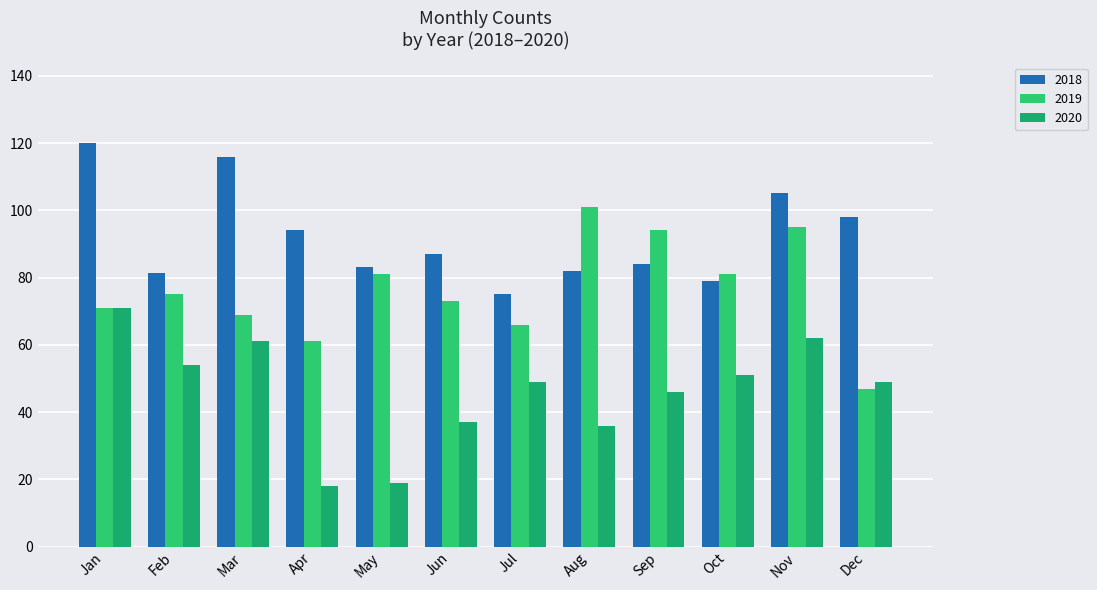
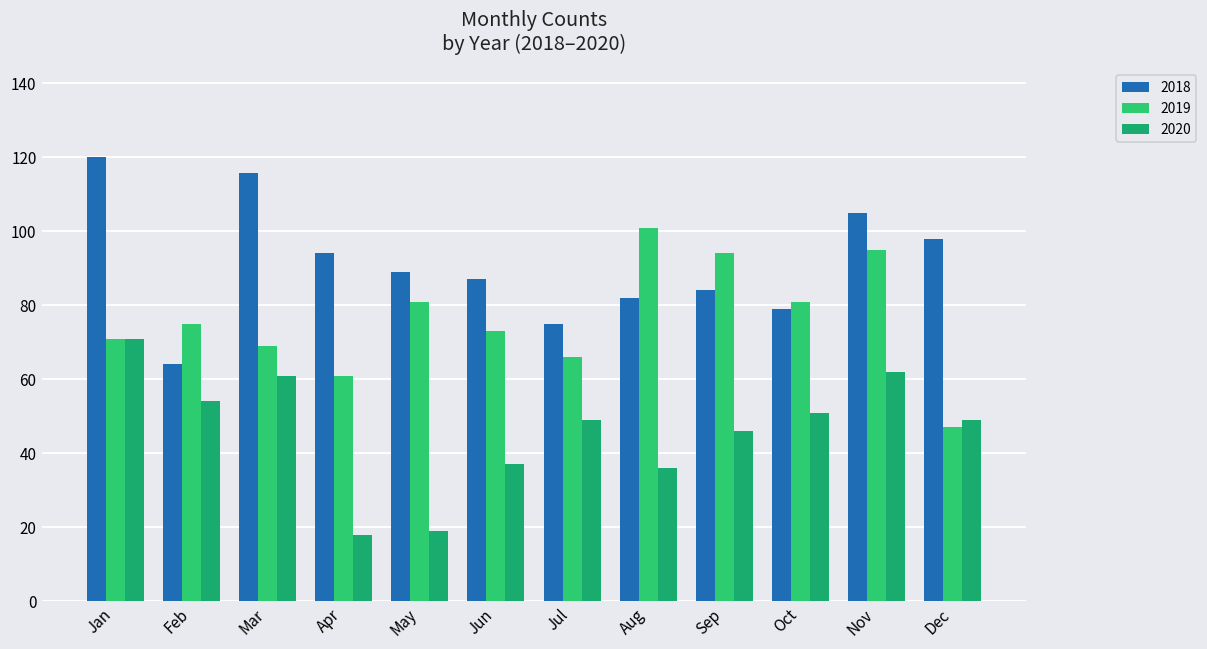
  {
    "2018": {
      "Jan": 120,
-     "Feb": 81,
+     "Feb": 64,
      "Mar": 116,
      "Apr": 94,
-     "May": 83,
+     "May": 89,
      "Jun": 87,
      "Jul": 75,
      "Aug": 82,
      "Sep": 84,
      "Oct": 79,
      "Nov": 105,
      "Dec": 98
    }
  }
